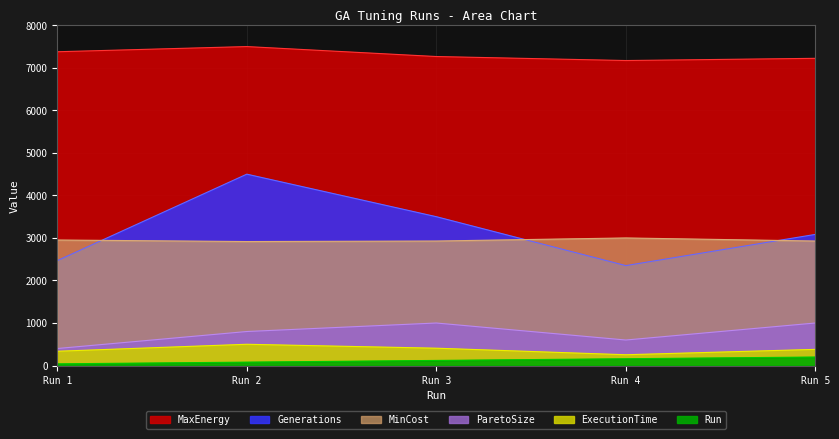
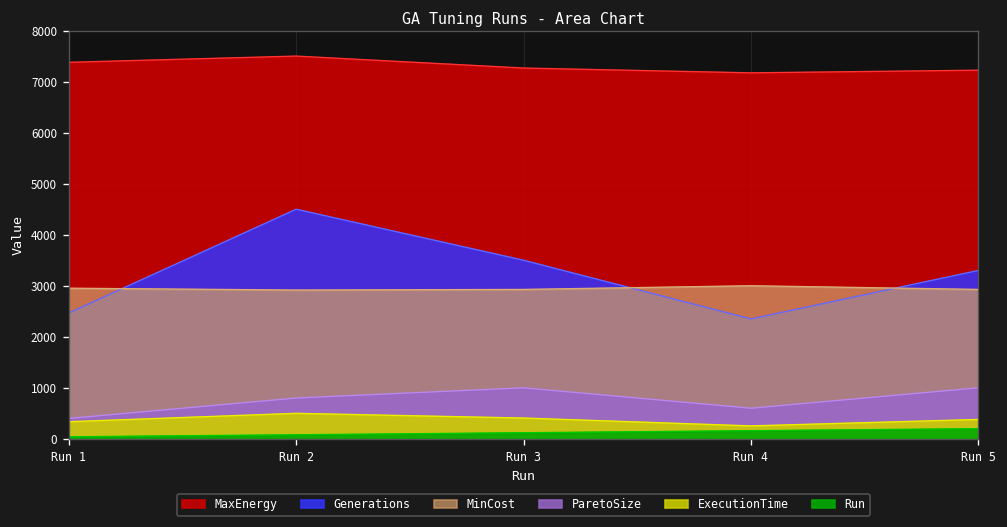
  {
    "MaxEnergy": {
      "Run 1": 7400,
      "Run 2": 7500,
      "Run 3": 7300,
      "Run 4": 7200,
      "Run 5": 7200
    },
    "Generations": {
      "Run 1": 2500,
      "Run 2": 4500,
      "Run 3": 3500,
      "Run 4": 2400,
-     "Run 5": 3100
+     "Run 5": 3300
    },
    "MinCost": {
      "Run 1": 3000,
      "Run 2": 2900,
      "Run 3": 2900,
      "Run 4": 3000,
      "Run 5": 2900
    },
    "ParetoSize": {
      "Run 1": 400,
      "Run 2": 800,
      "Run 3": 1000,
      "Run 4": 600,
      "Run 5": 1000
    },
    "ExecutionTime": {
      "Run 1": 300,
      "Run 2": 500,
      "Run 3": 400,
      "Run 4": 300,
      "Run 5": 400
    },
    "Run": {
      "Run 1": 0,
      "Run 2": 100,
      "Run 3": 100,
      "Run 4": 200,
      "Run 5": 200
    }
  }
